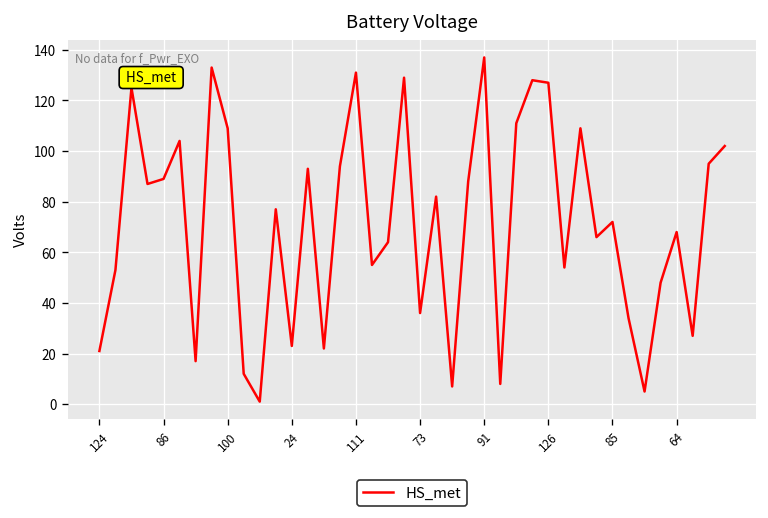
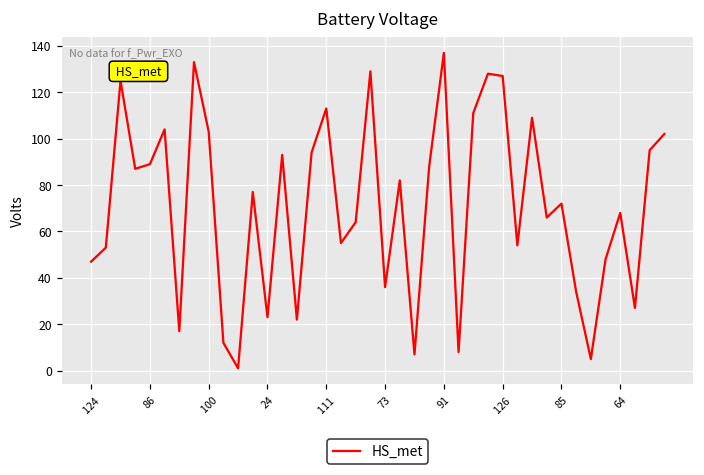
  {
-   "124": 21,
+   "124": 47,
    "86": 89,
-   "100": 109,
+   "100": 103,
    "24": 23,
-   "111": 131,
+   "111": 113,
    "73": 36,
    "91": 137,
    "126": 127,
    "85": 72,
    "64": 68
  }
